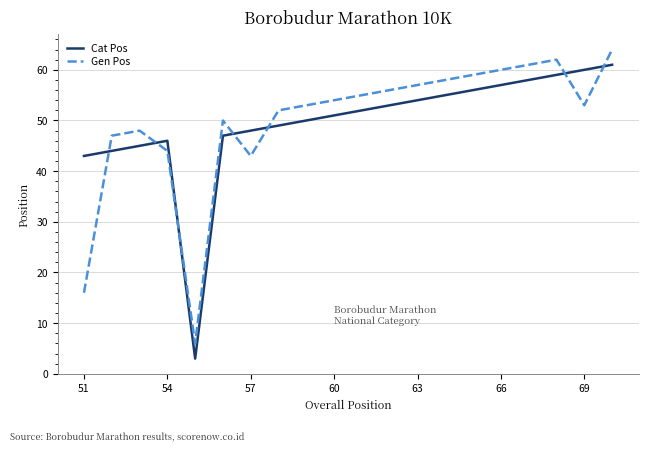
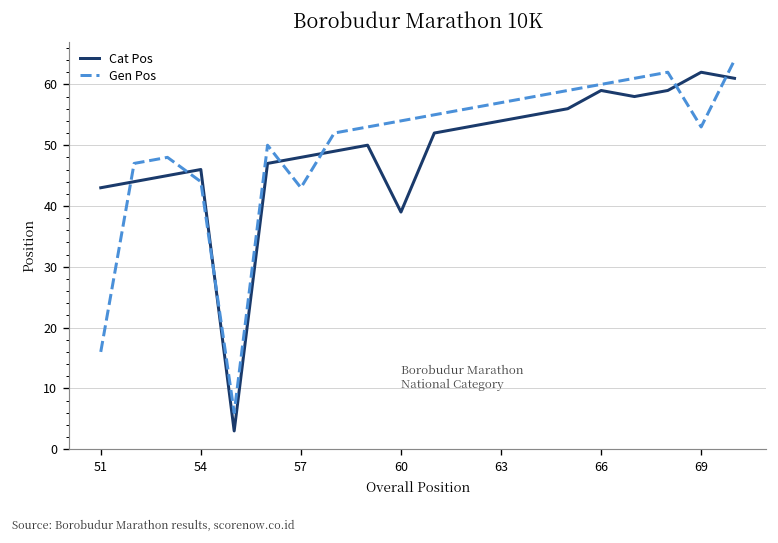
  {
    "Cat Pos": {
      "51": 43,
      "54": 46,
      "57": 48,
-     "60": 51,
+     "60": 39,
      "63": 54,
-     "66": 57,
-     "69": 60
+     "66": 59,
+     "69": 62
    },
    "Gen Pos": {
      "51": 16,
      "54": 44,
      "57": 43,
      "60": 54,
      "63": 57,
      "66": 60,
      "69": 53
    }
  }
